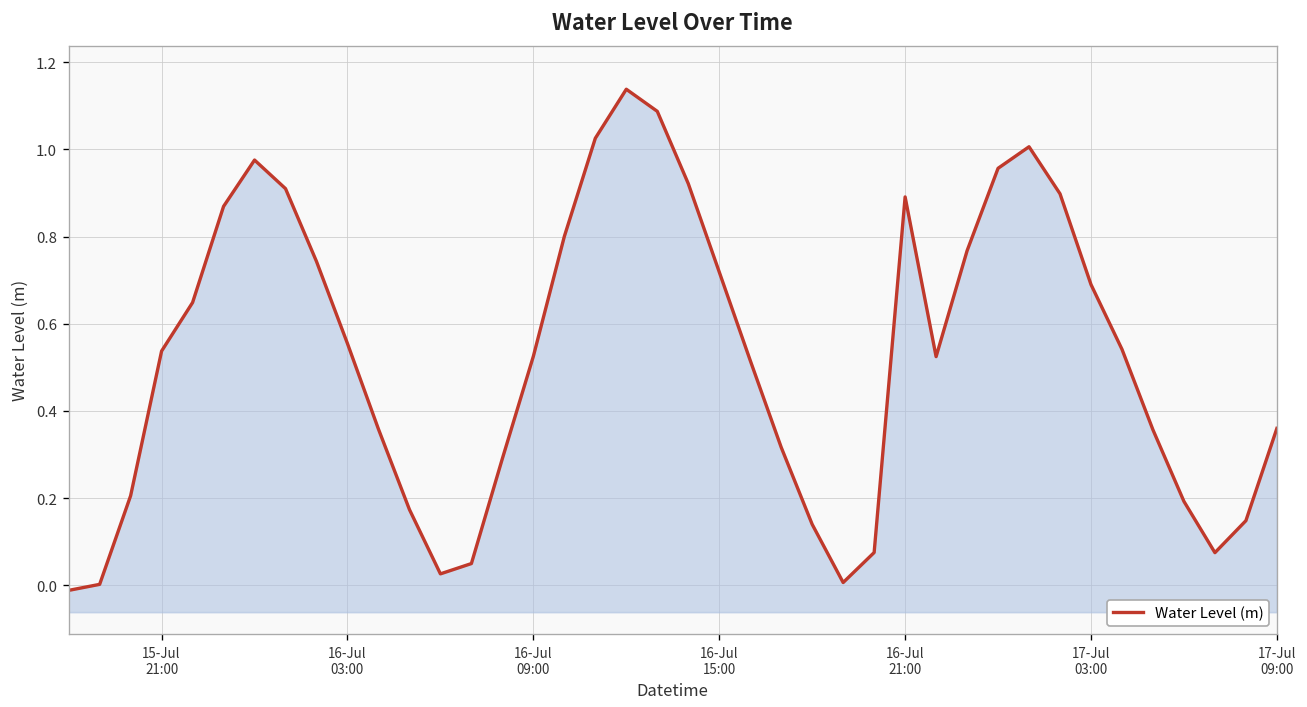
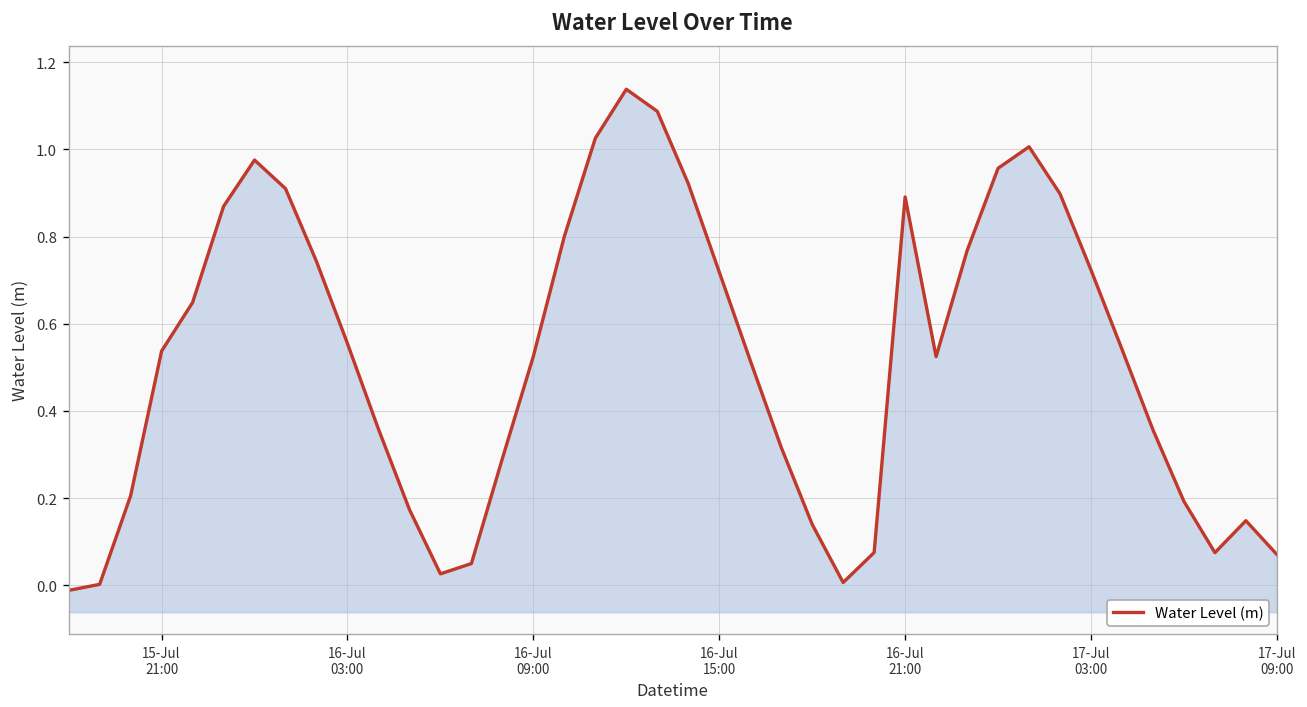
  {
    "15-Jul 21:00": 0.54,
    "16-Jul 03:00": 0.55,
    "16-Jul 09:00": 0.53,
    "16-Jul 15:00": 0.72,
    "16-Jul 21:00": 0.89,
-   "17-Jul 03:00": 0.69,
-   "17-Jul 09:00": 0.36
+   "17-Jul 03:00": 0.72,
+   "17-Jul 09:00": 0.07
  }
